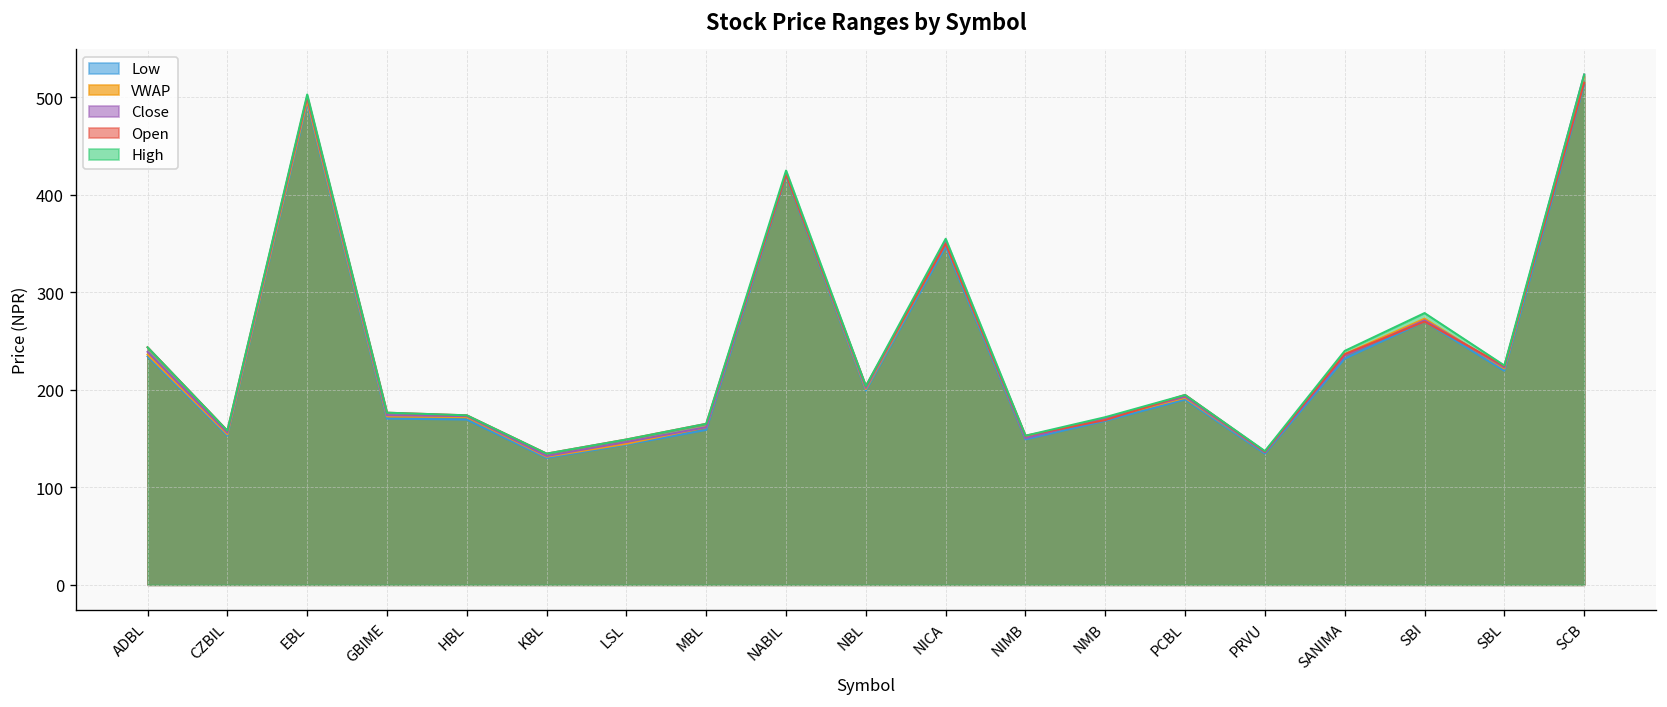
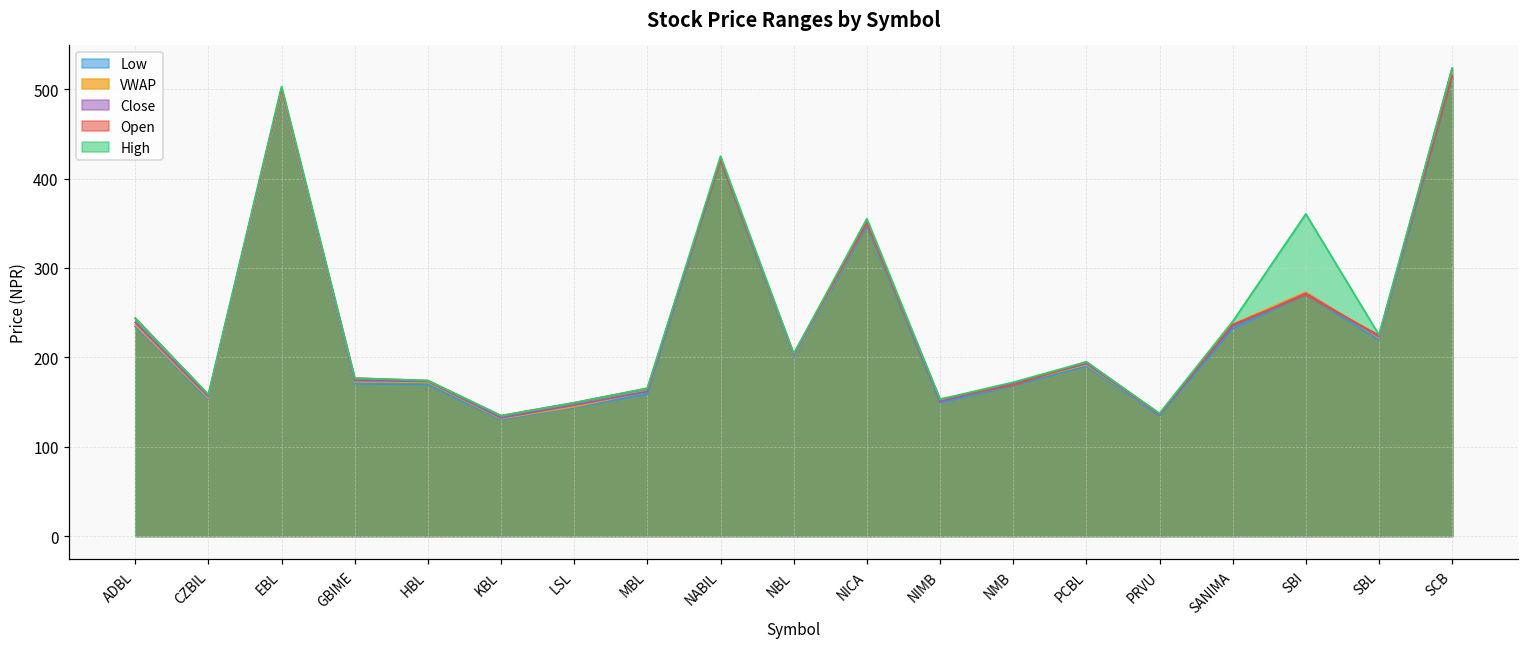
  {
    "High": {
      "SANIMA": 240,
-     "SBI": 280
+     "SBI": 360
    }
  }
